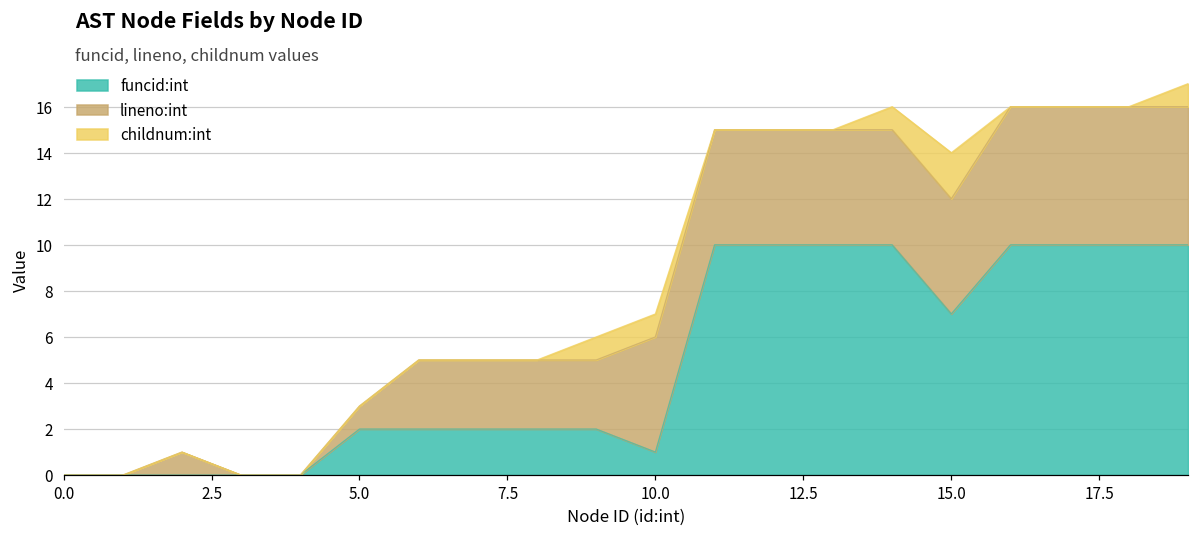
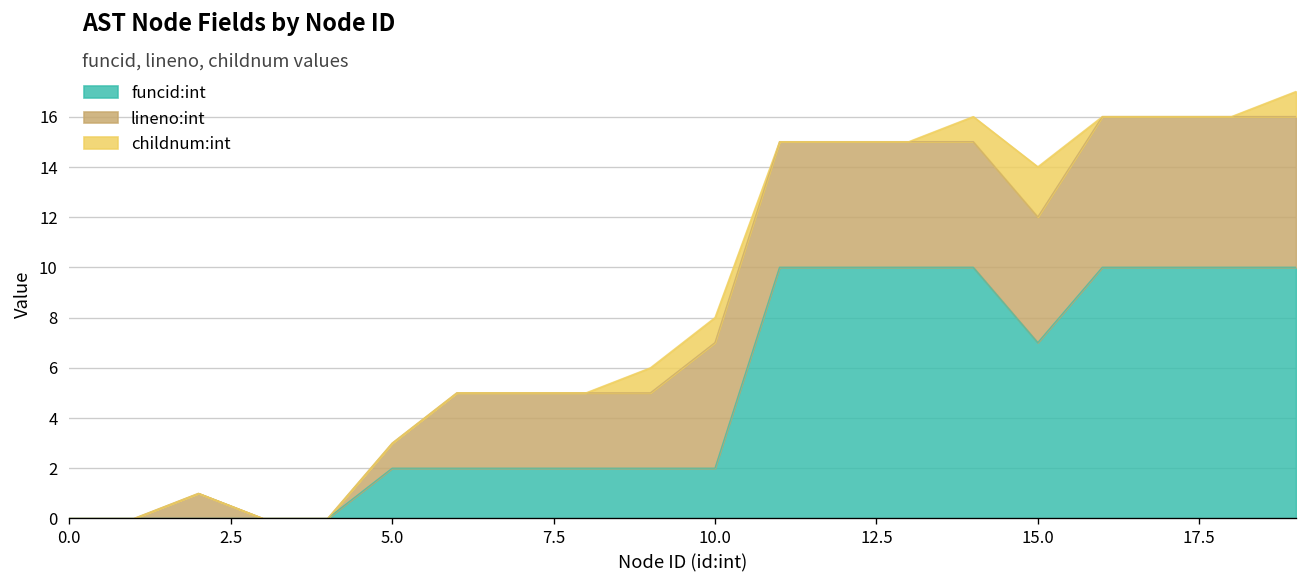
  {
    "funcid:int": {
      "5.0": 2,
-     "10.0": 1,
+     "10.0": 2,
      "15.0": 7
    }
  }
